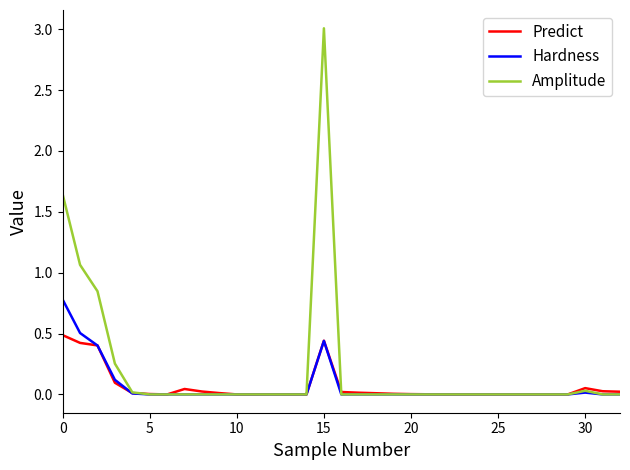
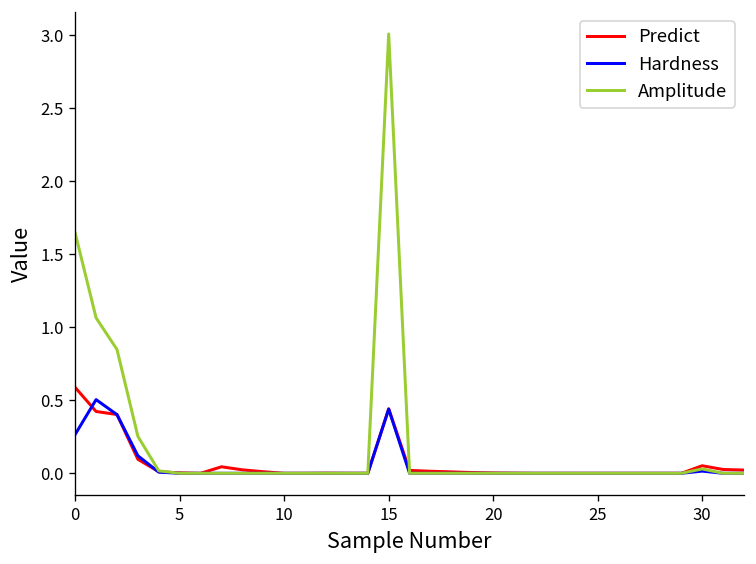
  {
    "Predict": {
-     "0": 0.49,
+     "0": 0.59,
      "30": 0.05
    },
    "Hardness": {
-     "0": 0.78
+     "0": 0.27
    },
    "Amplitude": {
      "0": 1.64,
      "15": 3.01
    }
  }
